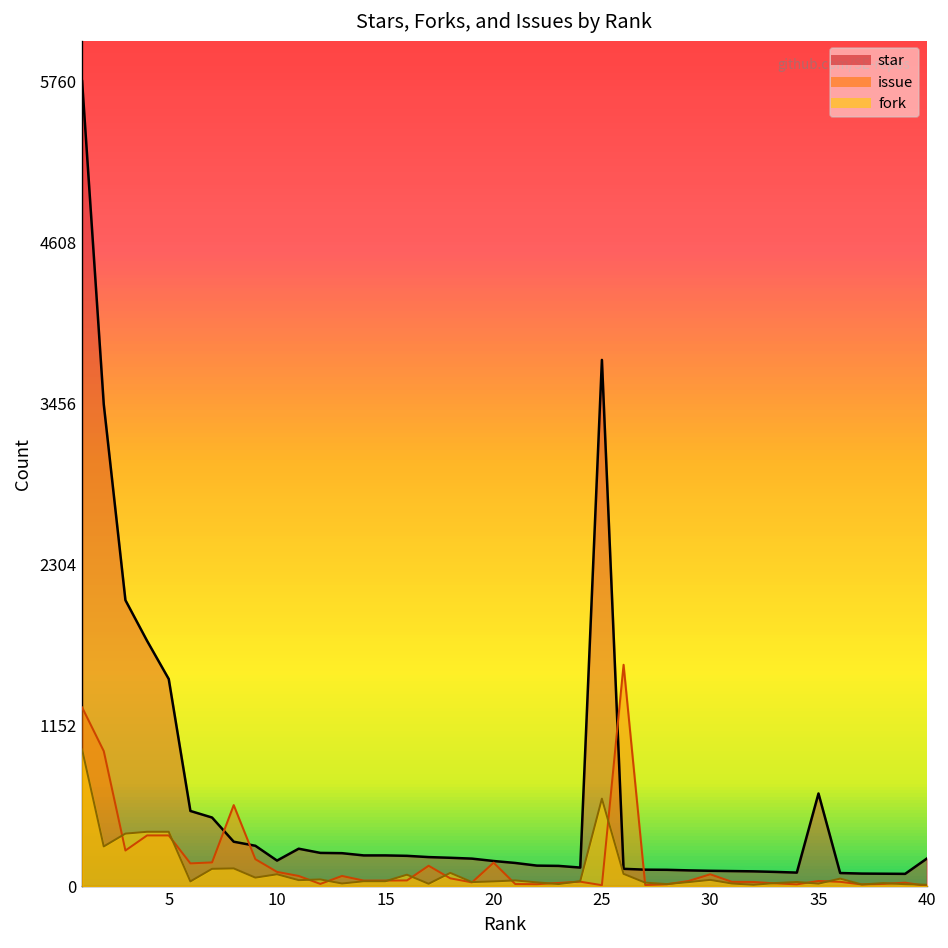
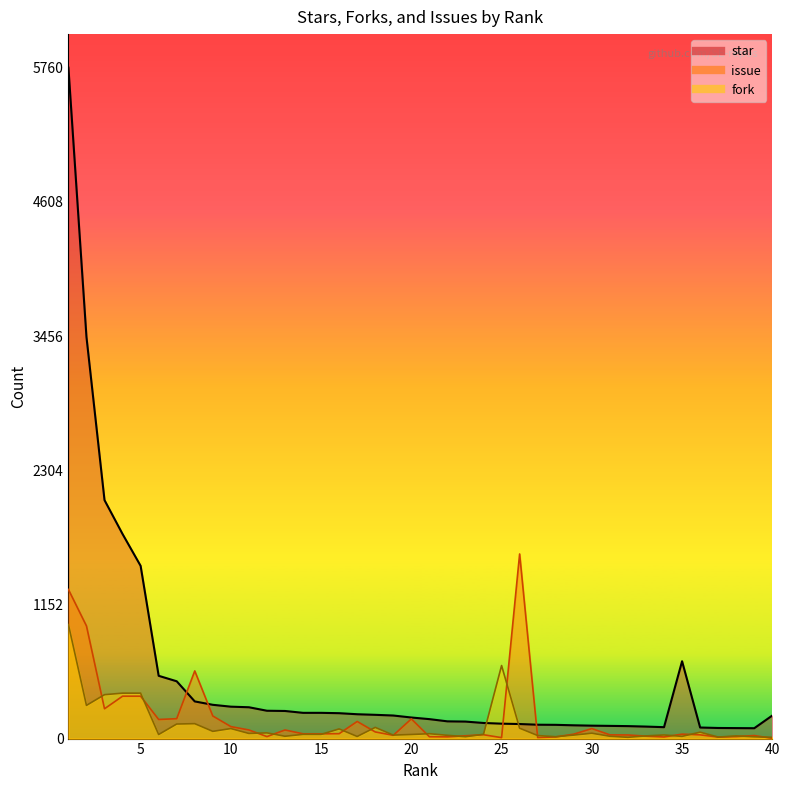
  {
    "star": {
      "5": 1480,
-     "10": 180,
+     "10": 270,
      "15": 220,
-     "25": 3770,
+     "25": 130,
      "30": 110,
      "35": 660,
      "40": 200
    },
    "issue": {
      "5": 360,
      "25": 10,
      "30": 90
    },
    "fork": {
      "5": 390,
      "20": 40,
      "25": 630,
      "30": 50
    }
  }
